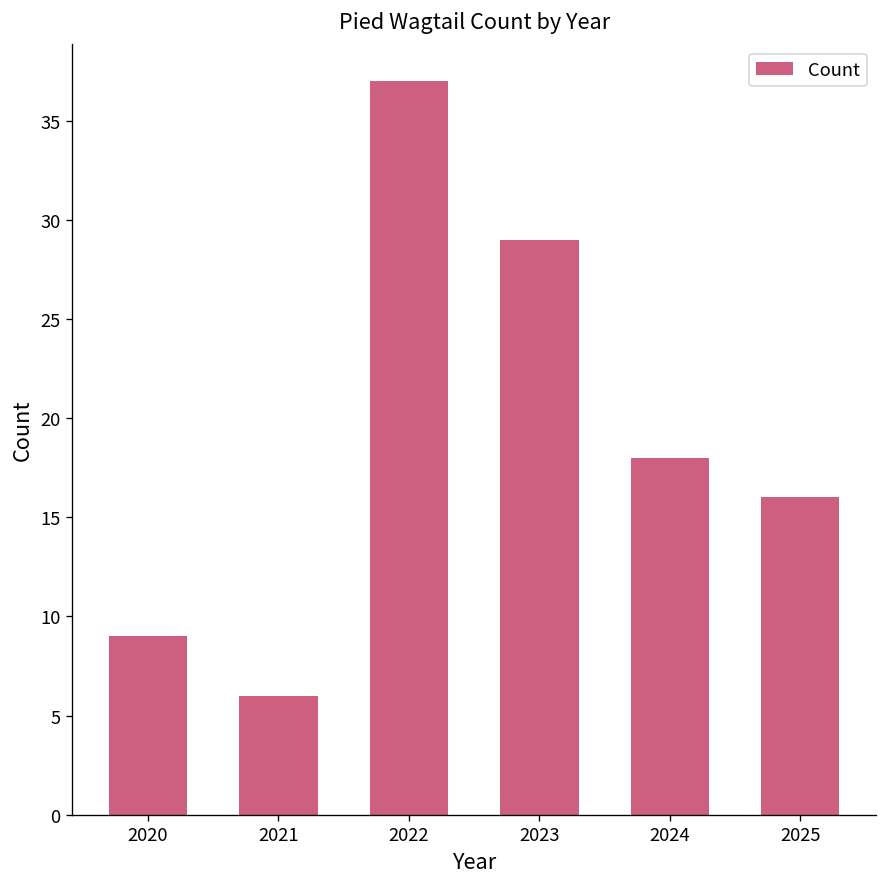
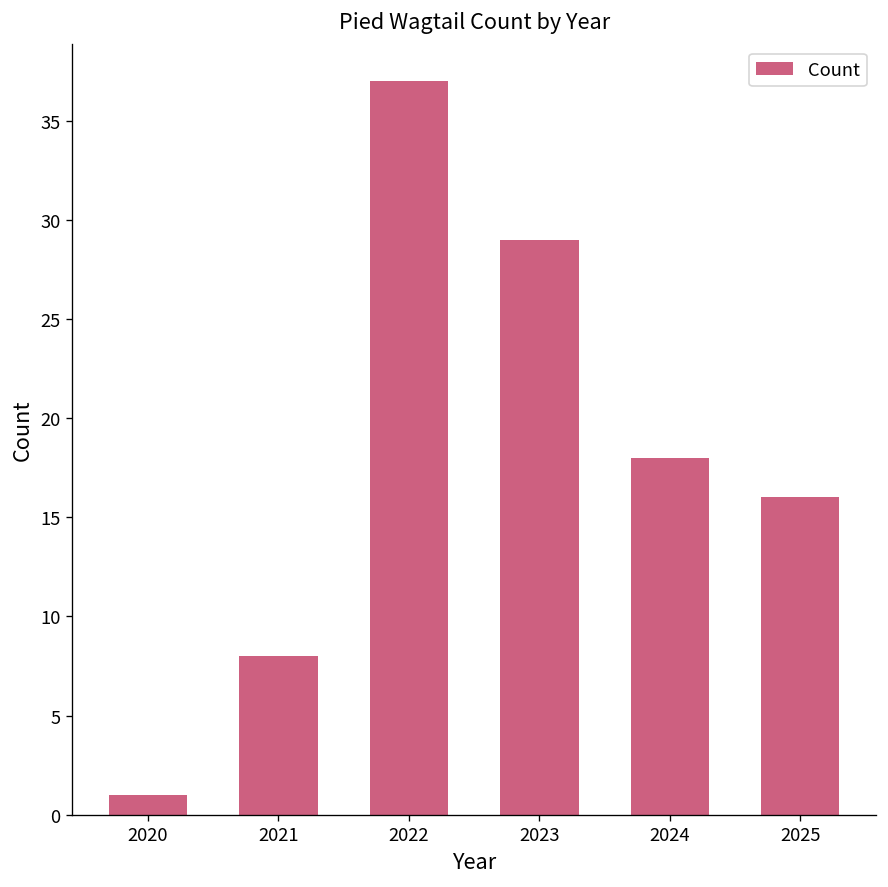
  {
-   "2020": 9,
-   "2021": 6,
+   "2020": 1,
+   "2021": 8,
    "2022": 37,
    "2023": 29,
    "2024": 18,
    "2025": 16
  }
